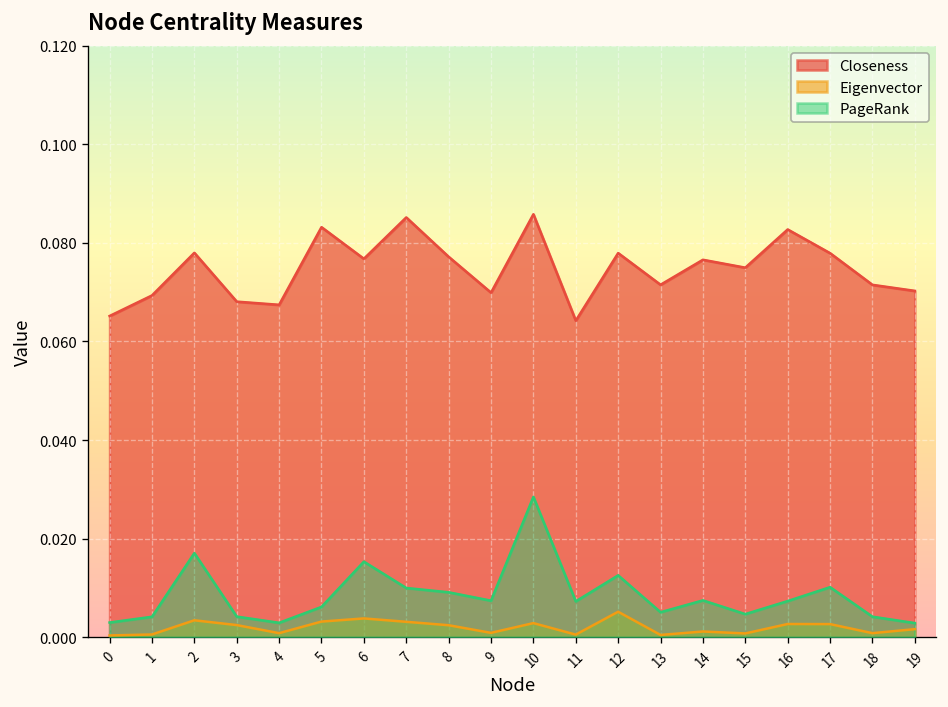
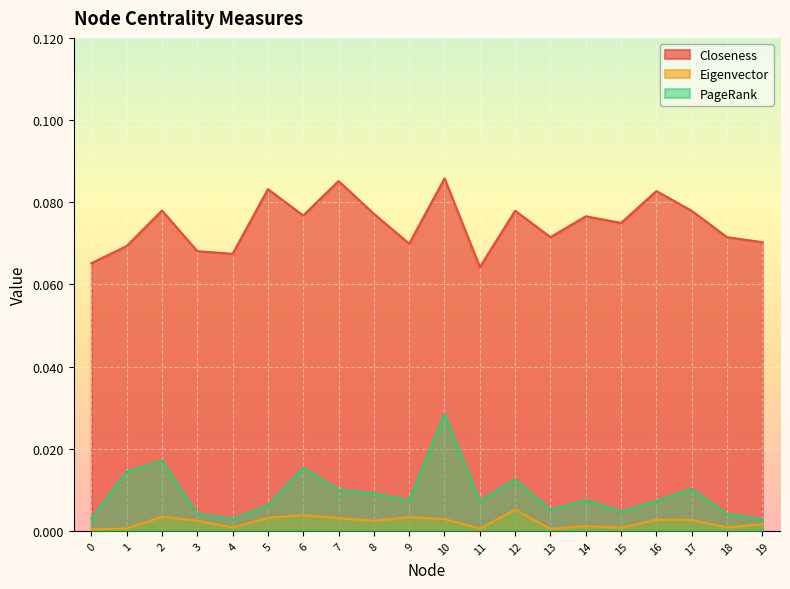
  {
    "Closeness": {
      "0": 0.065,
      "1": 0.069,
      "2": 0.078,
      "3": 0.068,
      "4": 0.067,
      "5": 0.083,
      "6": 0.077,
      "7": 0.085,
      "8": 0.077,
      "9": 0.070,
      "10": 0.086,
      "11": 0.064,
      "12": 0.078,
      "13": 0.072,
      "14": 0.077,
      "15": 0.075,
      "16": 0.083,
      "17": 0.078,
      "18": 0.071,
      "19": 0.070
    },
    "Eigenvector": {
      "0": 0.000,
      "1": 0.001,
      "2": 0.003,
      "3": 0.002,
      "4": 0.001,
      "5": 0.003,
      "6": 0.004,
      "7": 0.003,
      "8": 0.002,
-     "9": 0.001,
+     "9": 0.003,
      "10": 0.003,
      "11": 0.001,
      "12": 0.005,
      "13": 0.000,
      "14": 0.001,
      "15": 0.001,
      "16": 0.003,
      "17": 0.003,
      "18": 0.001,
      "19": 0.002
    },
    "PageRank": {
      "0": 0.003,
-     "1": 0.004,
+     "1": 0.014,
      "2": 0.017,
      "3": 0.004,
      "4": 0.003,
      "5": 0.006,
      "6": 0.015,
      "7": 0.010,
      "8": 0.009,
      "9": 0.007,
      "10": 0.028,
      "11": 0.007,
      "12": 0.013,
      "13": 0.005,
      "14": 0.007,
      "15": 0.005,
      "16": 0.007,
      "17": 0.010,
      "18": 0.004,
      "19": 0.003
    }
  }
